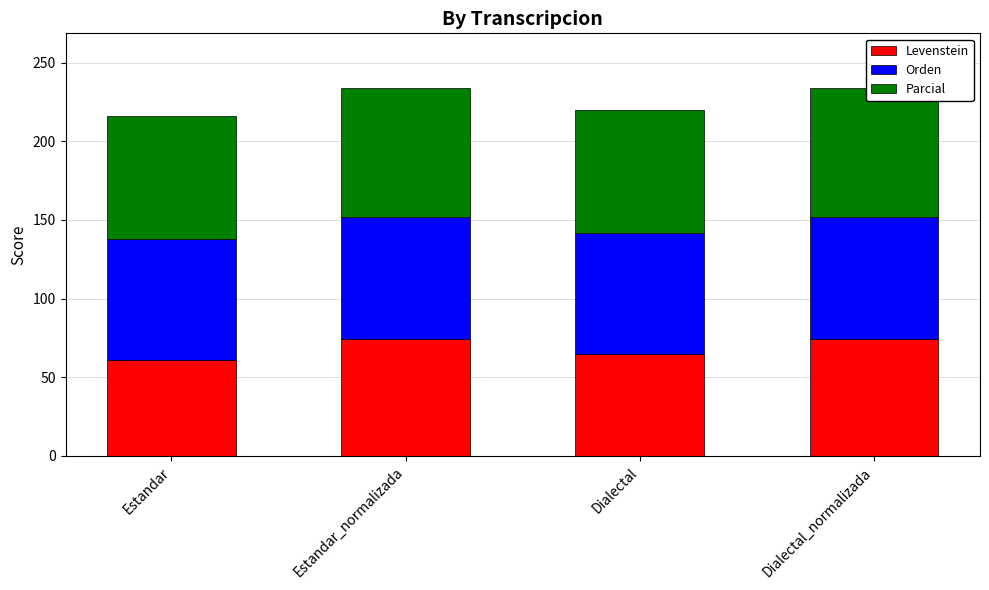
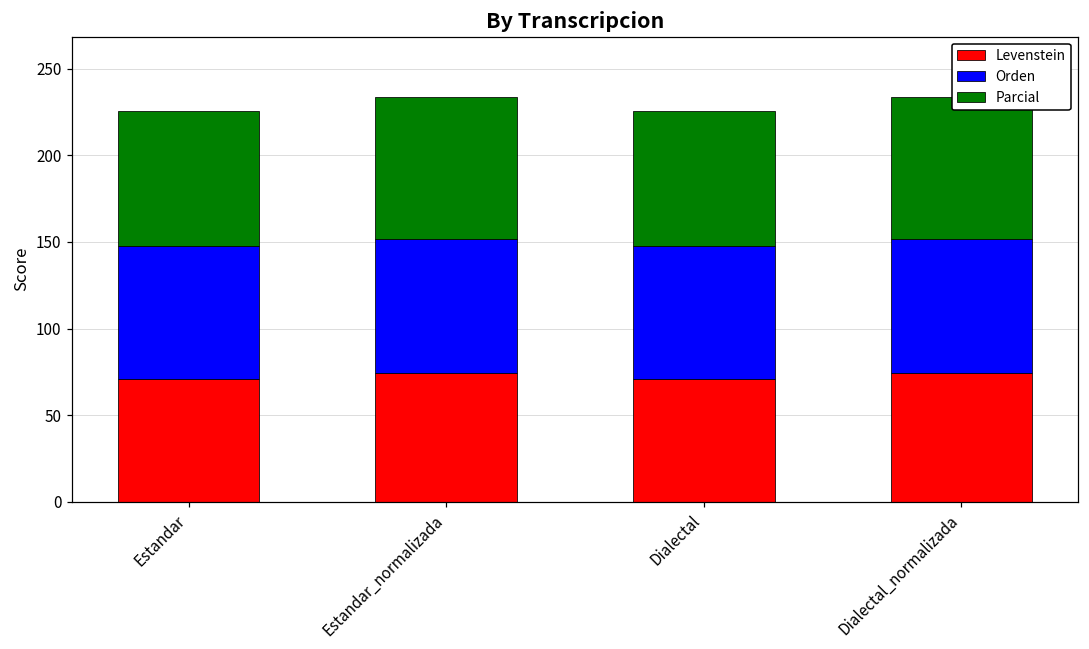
  {
    "Levenstein": {
-     "Estandar": 61,
+     "Estandar": 71,
      "Estandar_normalizada": 74,
-     "Dialectal": 65,
+     "Dialectal": 71,
      "Dialectal_normalizada": 74
    },
    "Orden": {
      "Estandar": 77,
      "Estandar_normalizada": 77,
      "Dialectal": 77,
      "Dialectal_normalizada": 77
    },
    "Parcial": {
      "Estandar": 78,
      "Estandar_normalizada": 82,
      "Dialectal": 78
    }
  }
